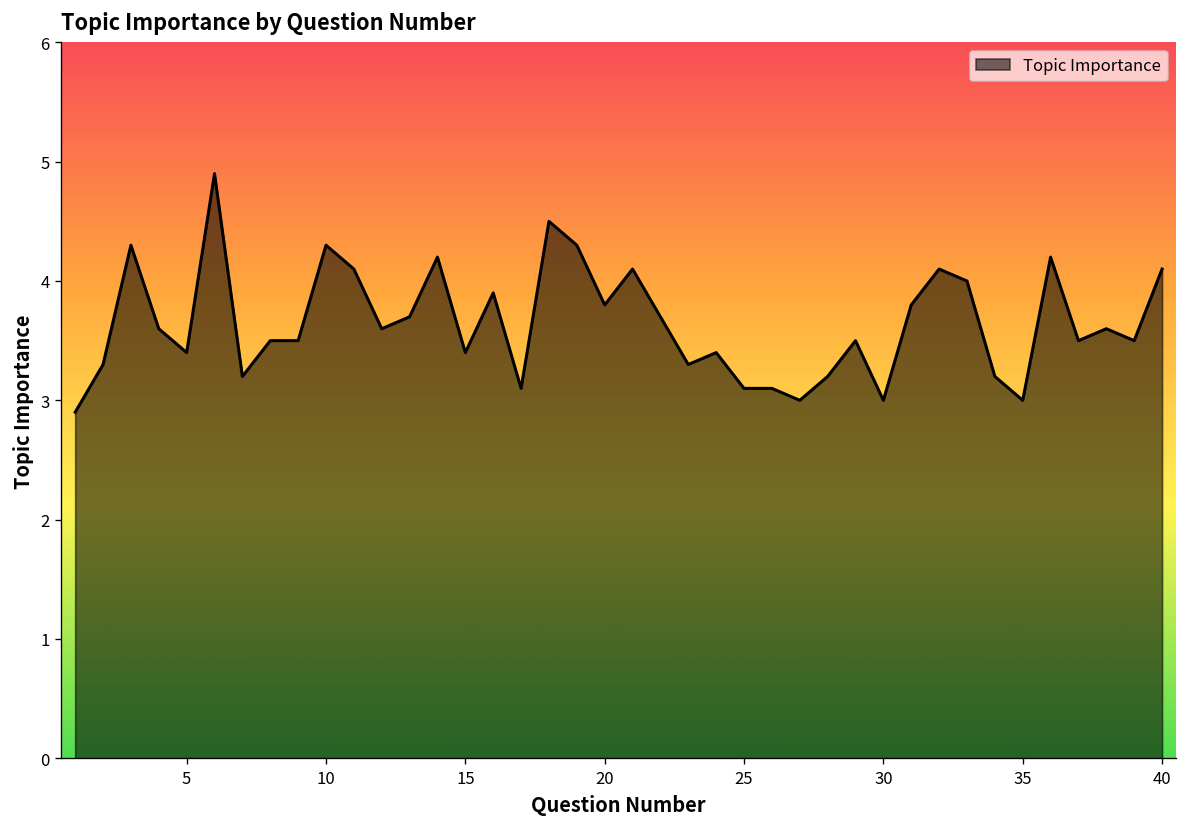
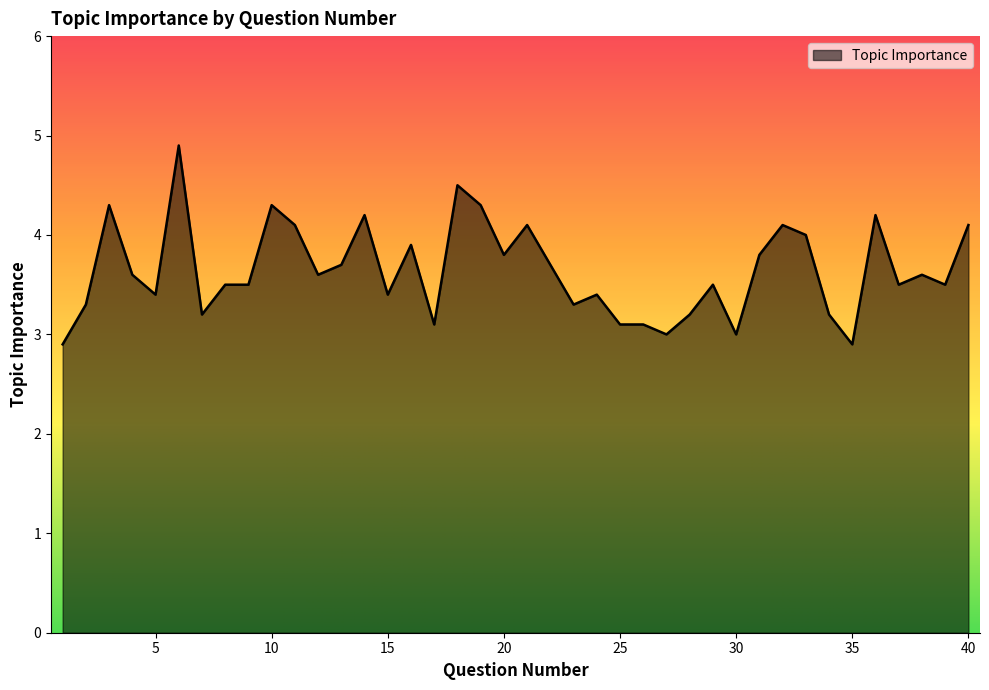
  {
    "5": 3.4,
    "10": 4.3,
    "15": 3.4,
    "20": 3.8,
    "25": 3.1,
    "30": 3.0,
-   "35": 3.0,
+   "35": 2.9,
    "40": 4.1
  }
